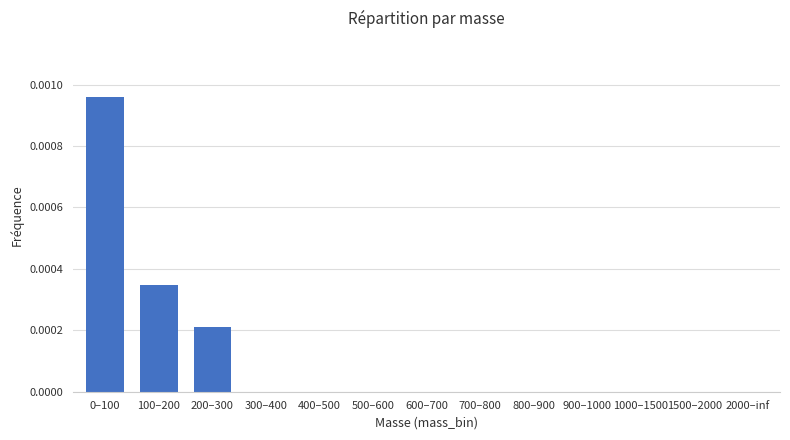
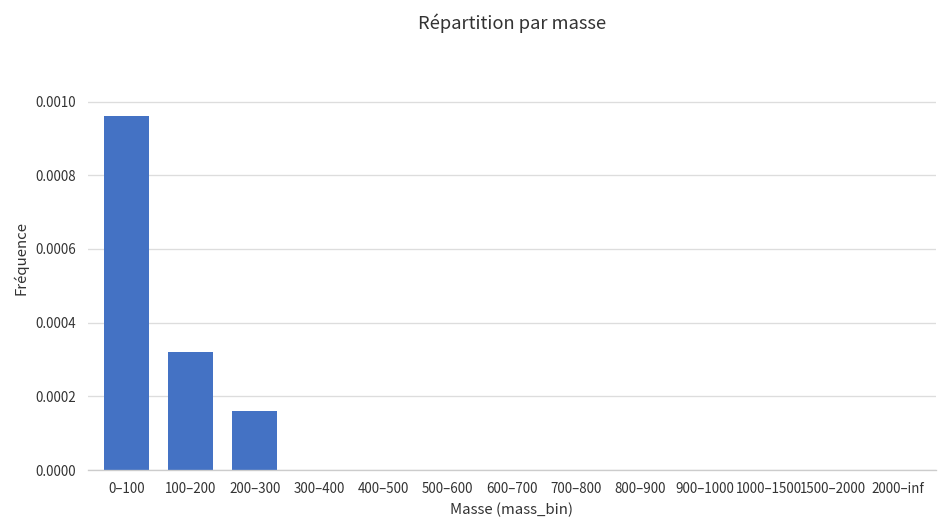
  {
    "0–100": 0.00096,
-   "100–200": 0.00035,
-   "200–300": 0.00021,
+   "100–200": 0.00032,
+   "200–300": 0.00016,
    "300–400": 0.00000,
    "400–500": 0.00000,
    "500–600": 0.00000,
    "600–700": 0.00000,
    "700–800": 0.00000,
    "800–900": 0.00000,
    "900–1000": 0.00000,
    "1000–1500": 0.00000,
    "1500–2000": 0.00000,
    "2000–inf": 0.00000
  }
